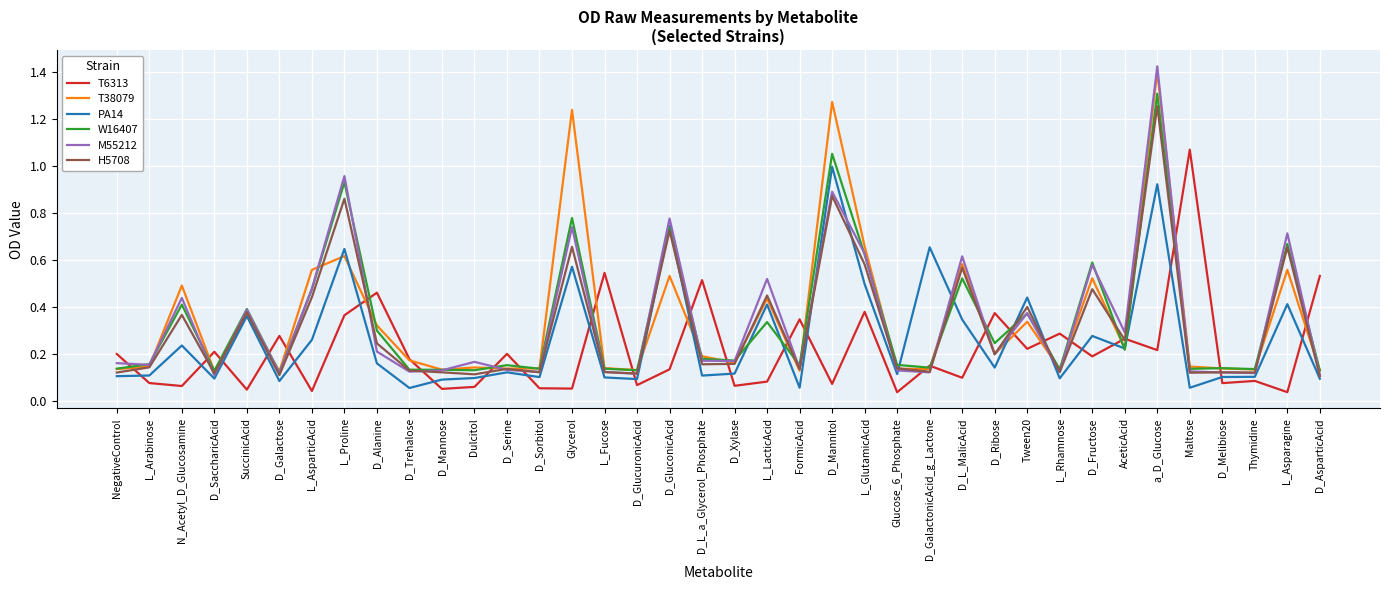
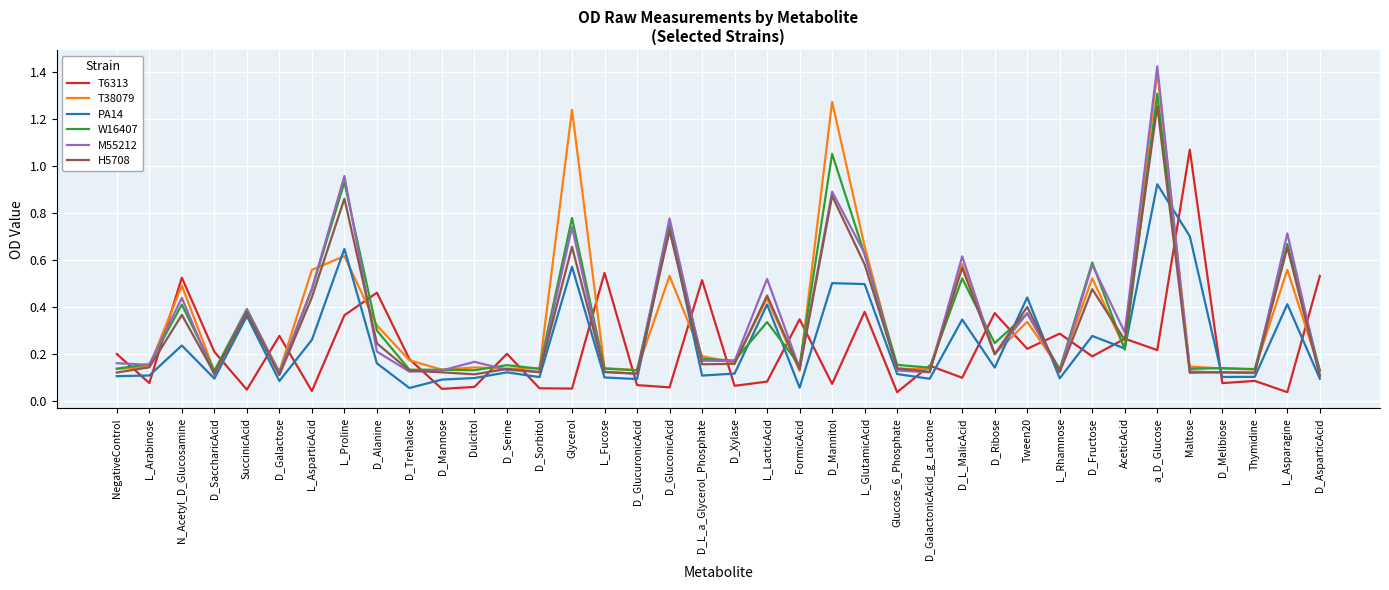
  {
    "T6313": {
      "NegativeControl": 0.20,
      "L_Arabinose": 0.08,
-     "N_Acetyl_D_Glucosamine": 0.06,
+     "N_Acetyl_D_Glucosamine": 0.53,
      "D_SaccharicAcid": 0.21,
      "SuccinicAcid": 0.05,
      "D_Galactose": 0.28,
      "L_AsparticAcid": 0.04,
      "L_Proline": 0.36,
      "D_Alanine": 0.46,
      "D_Mannose": 0.05,
      "Dulcitol": 0.06,
      "D_Serine": 0.20,
      "D_Sorbitol": 0.05,
      "Glycerol": 0.05,
      "L_Fucose": 0.55,
      "D_GlucuronicAcid": 0.07,
-     "D_GluconicAcid": 0.13,
+     "D_GluconicAcid": 0.06,
      "D_L_a_Glycerol_Phosphate": 0.51,
      "D_Xylase": 0.06,
      "L_LacticAcid": 0.08,
      "FormicAcid": 0.35,
      "D_Mannitol": 0.07,
      "L_GlutamicAcid": 0.38,
      "Glucose_6_Phosphate": 0.04,
      "D_L_MalicAcid": 0.10,
      "D_Ribose": 0.37,
      "Tween20": 0.22,
      "L_Rhamnose": 0.29,
      "D_Fructose": 0.19,
      "a_D_Glucose": 0.22,
      "Maltose": 1.07,
      "D_Melibiose": 0.08,
      "Thymidine": 0.09,
      "L_Asparagine": 0.04,
      "D_AsparticAcid": 0.53
    },
    "T38079": {
      "N_Acetyl_D_Glucosamine": 0.49,
      "L_AsparticAcid": 0.56,
      "L_Proline": 0.62,
      "D_Alanine": 0.32,
      "Dulcitol": 0.14,
      "Glycerol": 1.24,
      "D_GluconicAcid": 0.53,
      "D_L_a_Glycerol_Phosphate": 0.19,
      "L_LacticAcid": 0.44,
      "D_Mannitol": 1.27,
      "L_GlutamicAcid": 0.66,
      "D_L_MalicAcid": 0.58,
      "Tween20": 0.34,
      "D_Fructose": 0.52,
      "a_D_Glucose": 1.40,
      "L_Asparagine": 0.56
    },
    "PA14": {
      "NegativeControl": 0.11,
      "L_Arabinose": 0.11,
      "N_Acetyl_D_Glucosamine": 0.24,
      "D_SaccharicAcid": 0.10,
      "D_Galactose": 0.09,
      "L_AsparticAcid": 0.26,
      "L_Proline": 0.65,
      "D_Alanine": 0.16,
      "D_Trehalose": 0.06,
      "D_Mannose": 0.09,
      "Dulcitol": 0.10,
      "D_Sorbitol": 0.10,
      "Glycerol": 0.57,
      "L_Fucose": 0.10,
      "D_GlucuronicAcid": 0.09,
      "D_L_a_Glycerol_Phosphate": 0.11,
      "D_Xylase": 0.12,
      "L_LacticAcid": 0.41,
      "FormicAcid": 0.06,
-     "D_Mannitol": 1.00,
+     "D_Mannitol": 0.50,
      "L_GlutamicAcid": 0.50,
      "Glucose_6_Phosphate": 0.11,
-     "D_GalactonicAcid_g_Lactone": 0.65,
+     "D_GalactonicAcid_g_Lactone": 0.09,
      "D_L_MalicAcid": 0.35,
      "D_Ribose": 0.14,
      "Tween20": 0.44,
      "L_Rhamnose": 0.10,
      "D_Fructose": 0.28,
      "a_D_Glucose": 0.92,
-     "Maltose": 0.06,
+     "Maltose": 0.70,
      "D_Melibiose": 0.10,
      "Thymidine": 0.10,
      "L_Asparagine": 0.41,
      "D_AsparticAcid": 0.09
    },
    "W16407": {
      "N_Acetyl_D_Glucosamine": 0.41,
      "L_Proline": 0.93,
      "D_Alanine": 0.30,
      "Dulcitol": 0.13,
      "D_Serine": 0.15,
      "Glycerol": 0.78,
      "L_LacticAcid": 0.34,
      "FormicAcid": 0.15,
      "D_Mannitol": 1.05,
      "Glucose_6_Phosphate": 0.15,
      "D_L_MalicAcid": 0.52,
      "D_Ribose": 0.25,
      "a_D_Glucose": 1.31,
      "L_Asparagine": 0.67
    },
    "M55212": {
      "NegativeControl": 0.16,
      "N_Acetyl_D_Glucosamine": 0.44,
      "L_Proline": 0.96,
      "D_Alanine": 0.21,
      "Dulcitol": 0.17,
      "Glycerol": 0.74,
      "D_GluconicAcid": 0.78,
      "L_LacticAcid": 0.52,
      "D_Mannitol": 0.89,
      "D_L_MalicAcid": 0.62,
      "AceticAcid": 0.29,
      "a_D_Glucose": 1.42,
      "L_Asparagine": 0.71
    },
    "H5708": {
      "NegativeControl": 0.12,
      "N_Acetyl_D_Glucosamine": 0.37,
      "SuccinicAcid": 0.38,
      "L_AsparticAcid": 0.44,
      "L_Proline": 0.86,
      "D_Alanine": 0.25,
      "Dulcitol": 0.11,
      "Glycerol": 0.66,
      "D_GluconicAcid": 0.72,
      "D_L_a_Glycerol_Phosphate": 0.16,
      "L_LacticAcid": 0.45,
      "D_Mannitol": 0.87,
      "L_GlutamicAcid": 0.58,
      "D_L_MalicAcid": 0.57,
      "Tween20": 0.40,
      "D_Fructose": 0.48,
      "a_D_Glucose": 1.25,
      "L_Asparagine": 0.65
    }
  }
